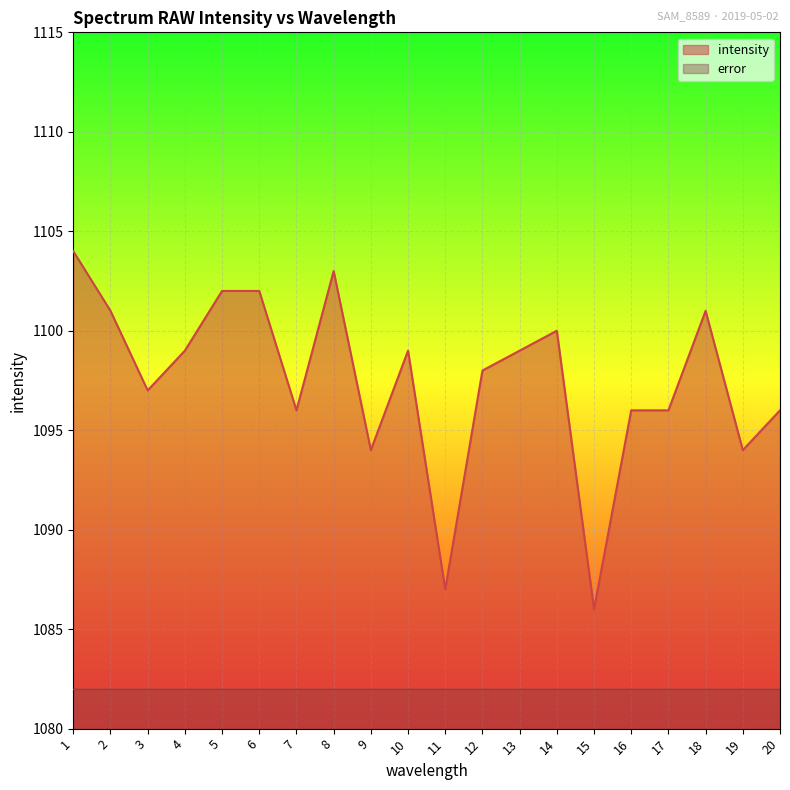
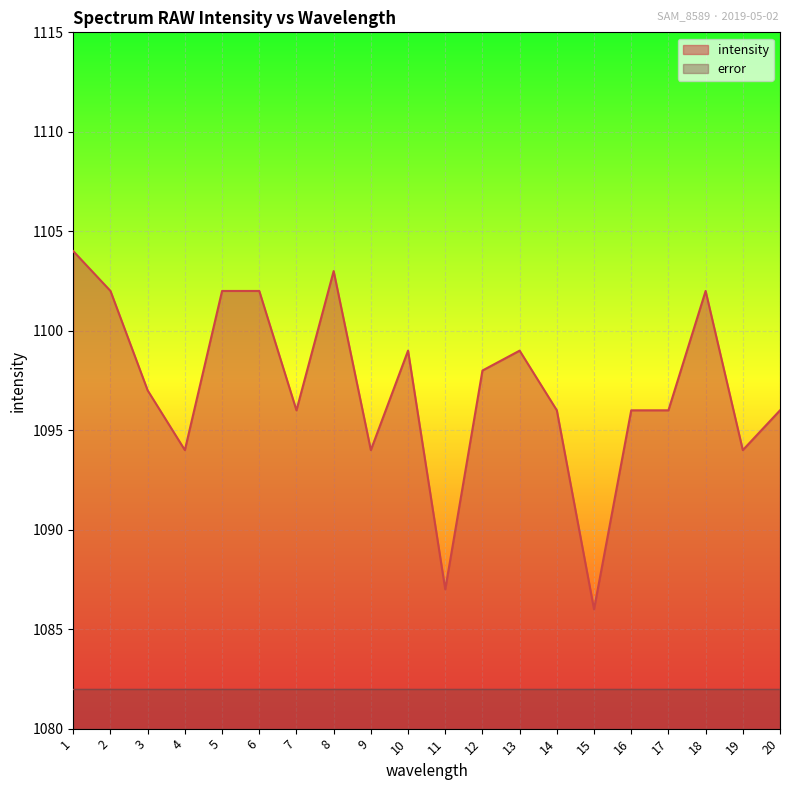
  {
    "intensity": {
      "1": 1104,
-     "2": 1101,
+     "2": 1102,
      "3": 1097,
-     "4": 1099,
+     "4": 1094,
      "5": 1102,
      "6": 1102,
      "7": 1096,
      "8": 1103,
      "9": 1094,
      "10": 1099,
      "11": 1087,
      "12": 1098,
      "13": 1099,
-     "14": 1100,
+     "14": 1096,
      "15": 1086,
      "16": 1096,
      "17": 1096,
-     "18": 1101,
+     "18": 1102,
      "19": 1094,
      "20": 1096
    },
    "error": {
      "1": 1082,
      "2": 1082,
      "3": 1082,
      "4": 1082,
      "5": 1082,
      "6": 1082,
      "7": 1082,
      "8": 1082,
      "9": 1082,
      "10": 1082,
      "11": 1082,
      "12": 1082,
      "13": 1082,
      "14": 1082,
      "15": 1082,
      "16": 1082,
      "17": 1082,
      "18": 1082,
      "19": 1082,
      "20": 1082
    }
  }
